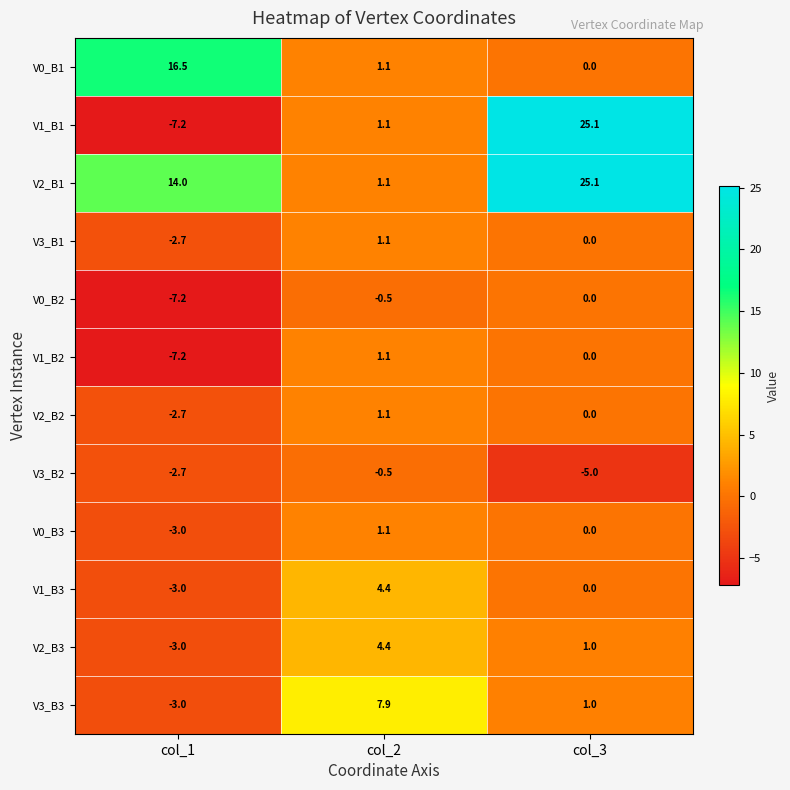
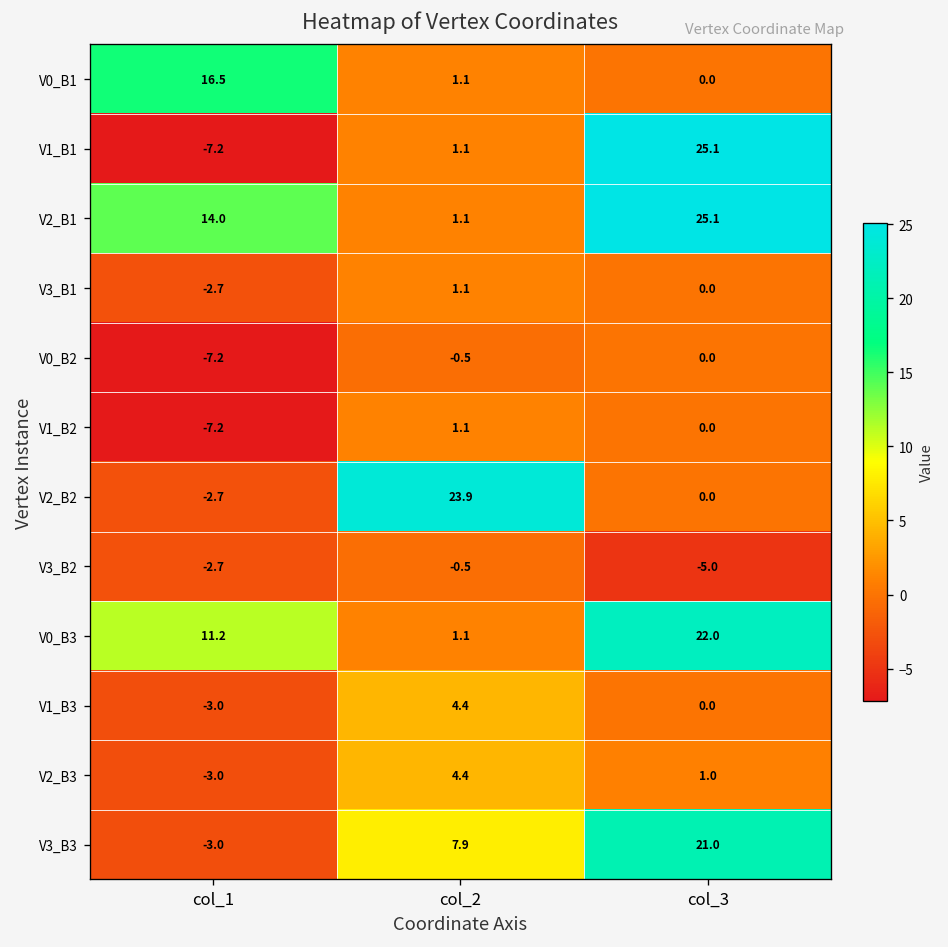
  {
    "V0_B1": {
      "col_1": 16.5,
      "col_2": 1.1,
      "col_3": 0.0
    },
    "V1_B1": {
      "col_1": -7.2,
      "col_2": 1.1,
      "col_3": 25.1
    },
    "V2_B1": {
      "col_1": 14.0,
      "col_2": 1.1,
      "col_3": 25.1
    },
    "V3_B1": {
      "col_1": -2.7,
      "col_2": 1.1,
      "col_3": 0.0
    },
    "V0_B2": {
      "col_1": -7.2,
      "col_2": -0.5,
      "col_3": 0.0
    },
    "V1_B2": {
      "col_1": -7.2,
      "col_2": 1.1,
      "col_3": 0.0
    },
    "V2_B2": {
      "col_1": -2.7,
-     "col_2": 1.1,
+     "col_2": 23.9,
      "col_3": 0.0
    },
    "V3_B2": {
      "col_1": -2.7,
      "col_2": -0.5,
      "col_3": -5.0
    },
    "V0_B3": {
-     "col_1": -3.0,
+     "col_1": 11.2,
      "col_2": 1.1,
-     "col_3": 0.0
+     "col_3": 22.0
    },
    "V1_B3": {
      "col_1": -3.0,
      "col_2": 4.4,
      "col_3": 0.0
    },
    "V2_B3": {
      "col_1": -3.0,
      "col_2": 4.4,
      "col_3": 1.0
    },
    "V3_B3": {
      "col_1": -3.0,
      "col_2": 7.9,
-     "col_3": 1.0
+     "col_3": 21.0
    }
  }
